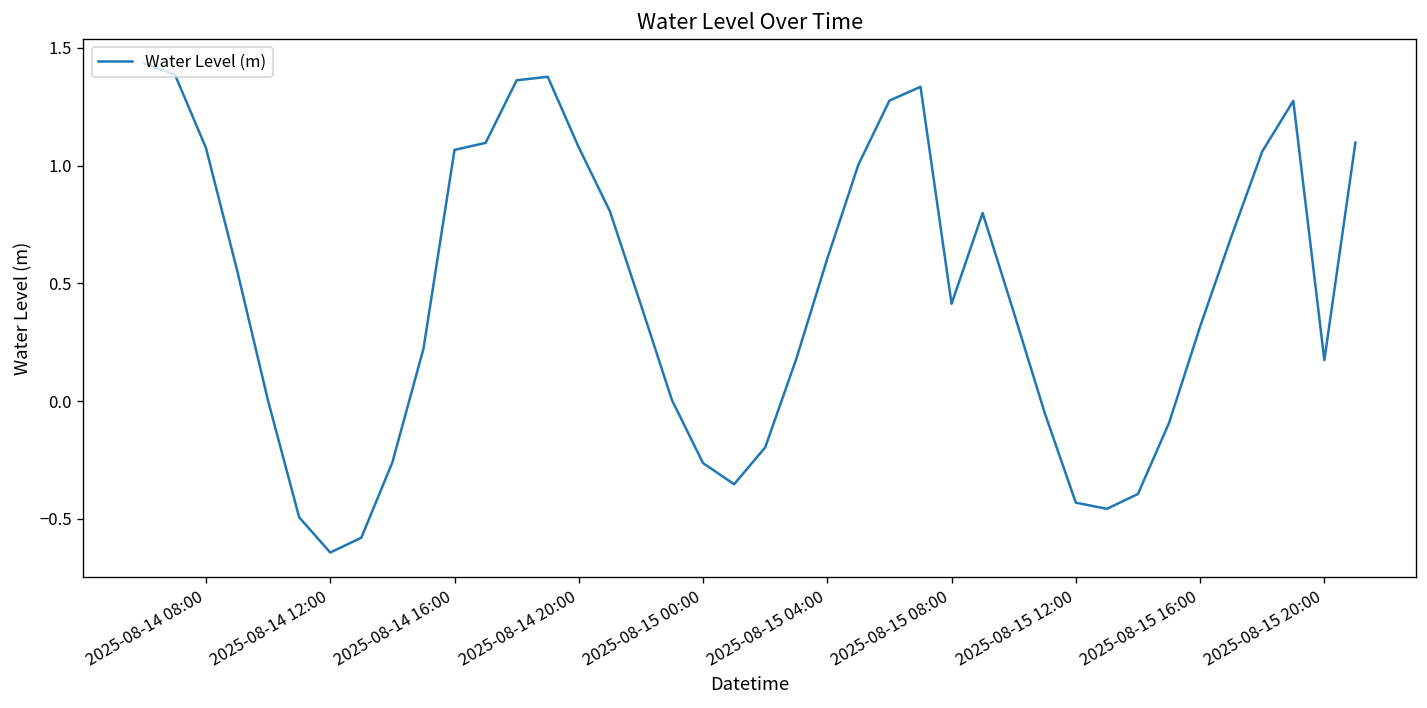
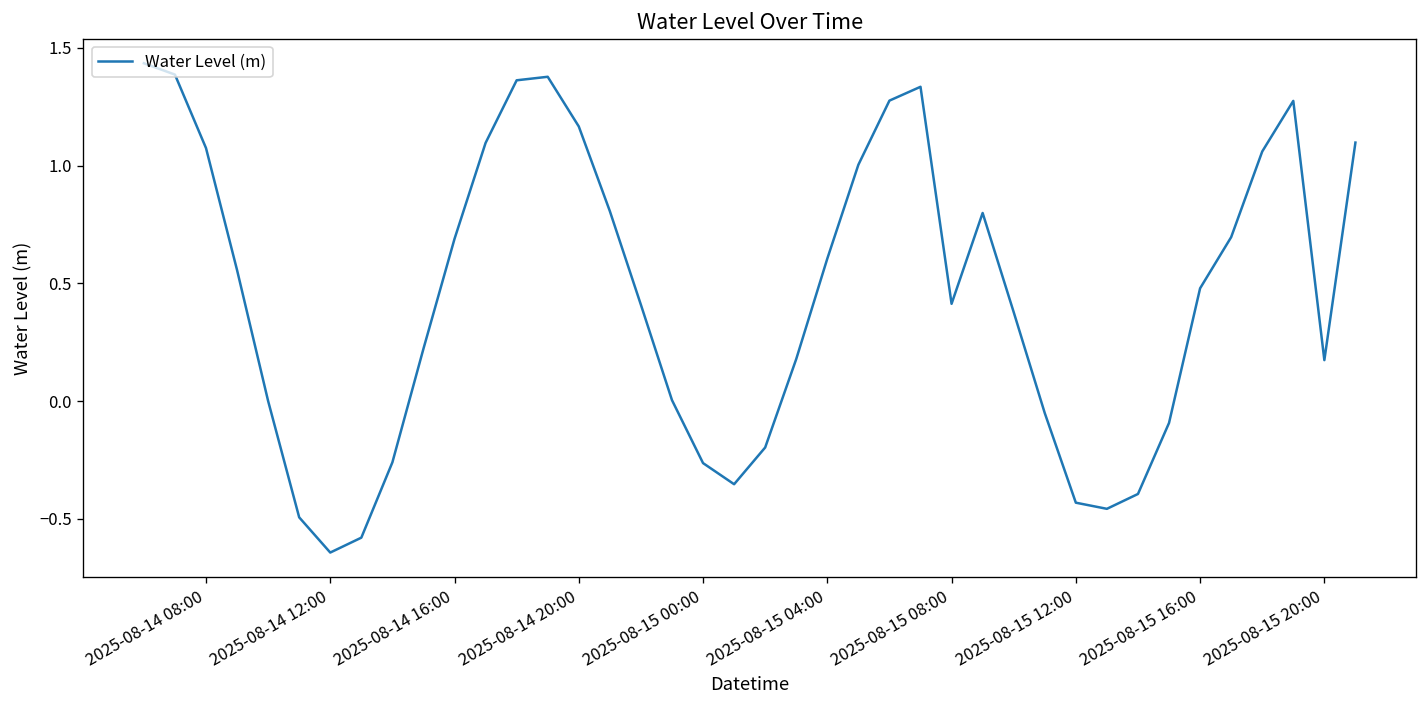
  {
    "2025-08-14 08:00": 1.07,
    "2025-08-14 12:00": -0.64,
-   "2025-08-14 16:00": 1.07,
-   "2025-08-14 20:00": 1.08,
+   "2025-08-14 16:00": 0.69,
+   "2025-08-14 20:00": 1.17,
    "2025-08-15 00:00": -0.26,
    "2025-08-15 04:00": 0.60,
    "2025-08-15 08:00": 0.41,
    "2025-08-15 12:00": -0.43,
-   "2025-08-15 16:00": 0.32,
+   "2025-08-15 16:00": 0.48,
    "2025-08-15 20:00": 0.17
  }
